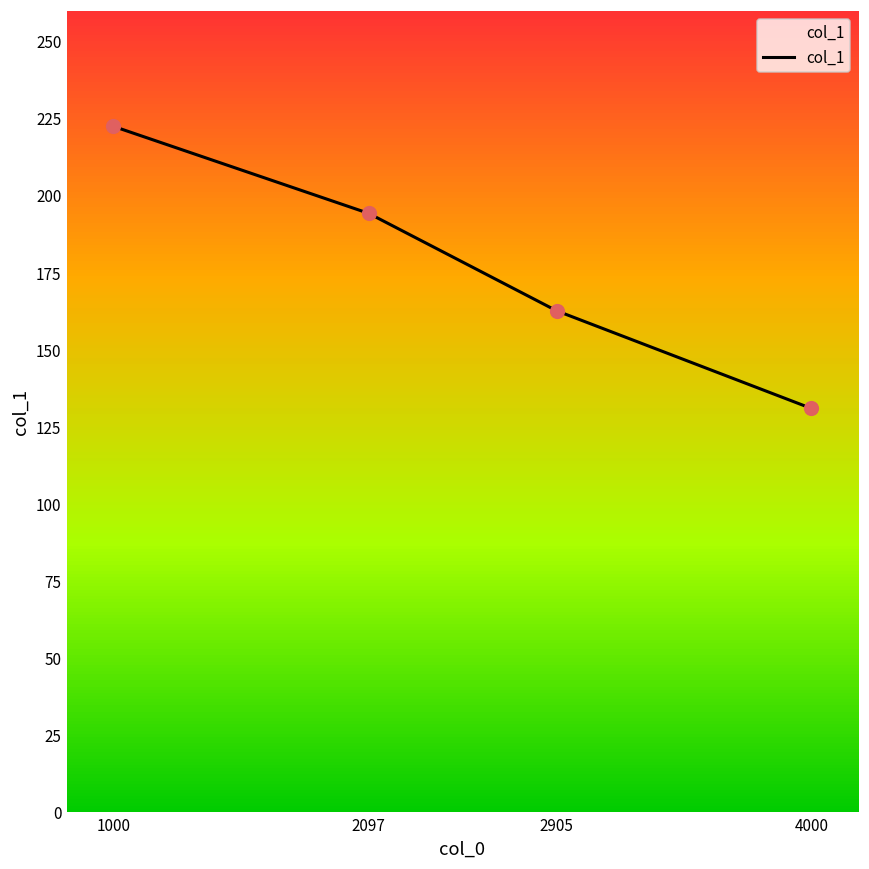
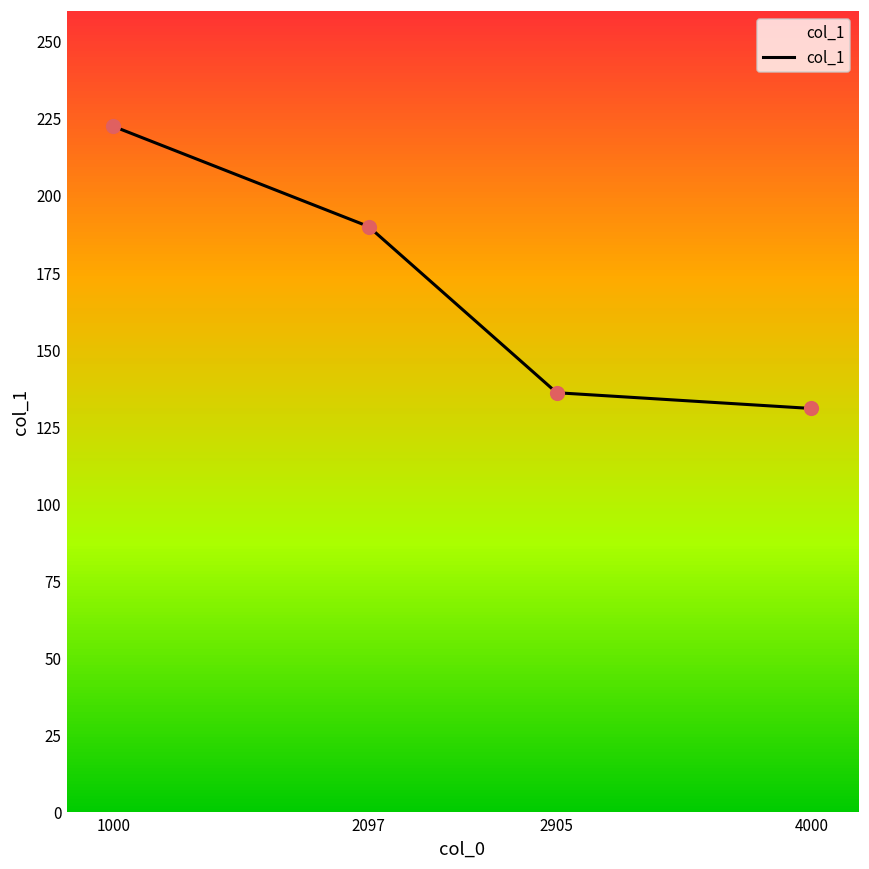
  {
    "1000": 223,
-   "2097": 194,
-   "2905": 163,
+   "2097": 190,
+   "2905": 136,
    "4000": 131
  }
